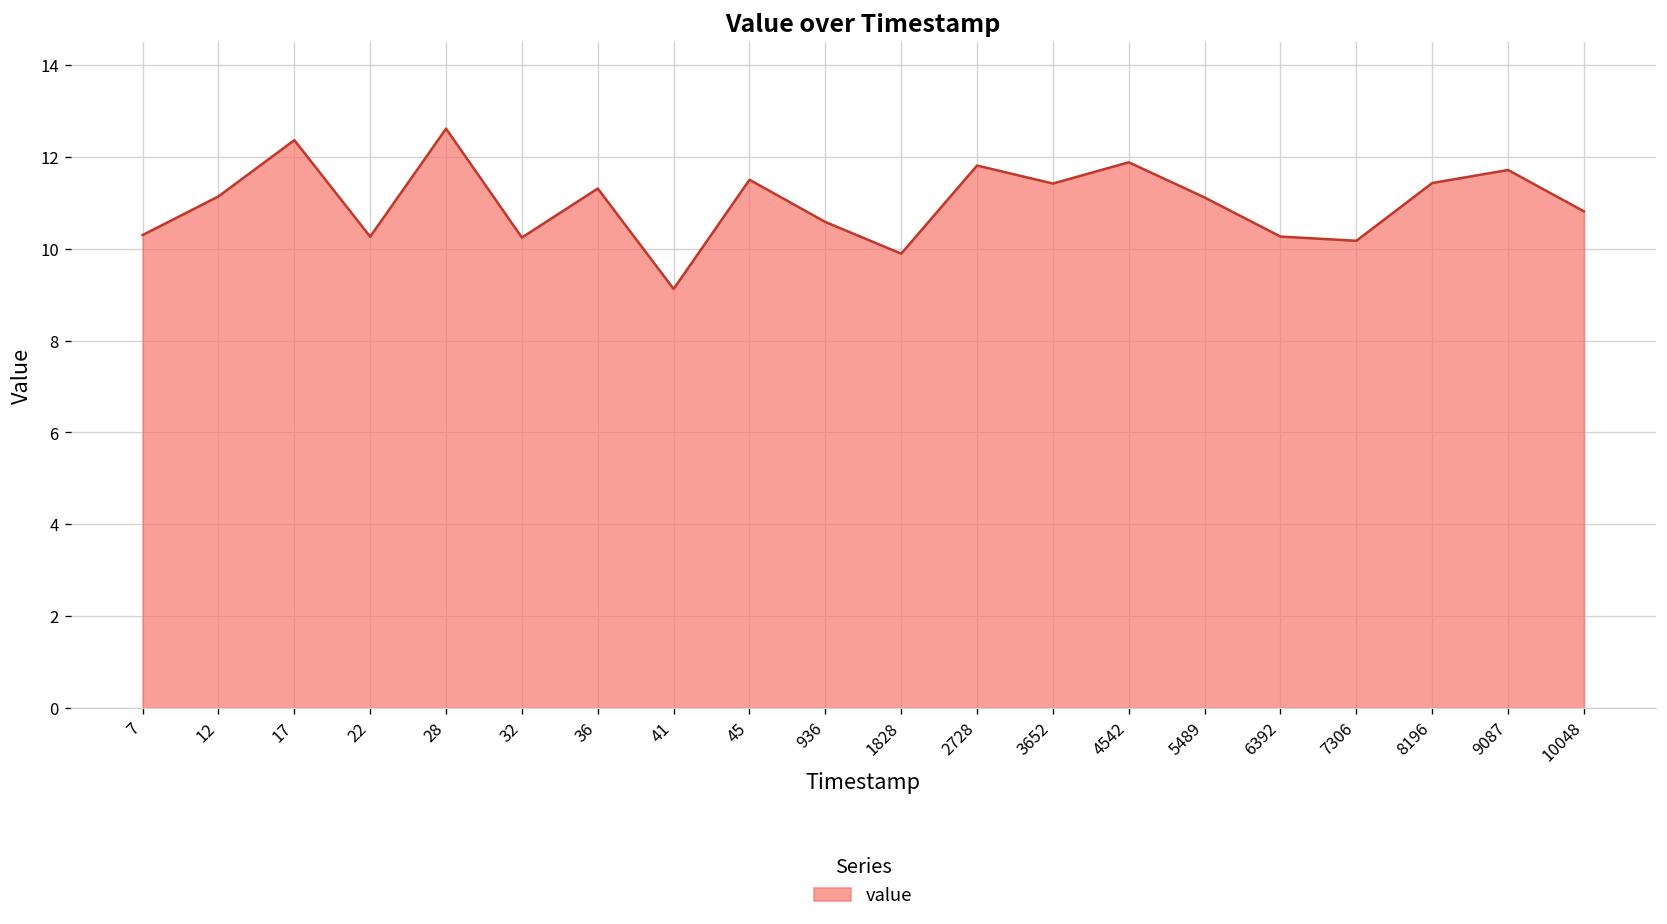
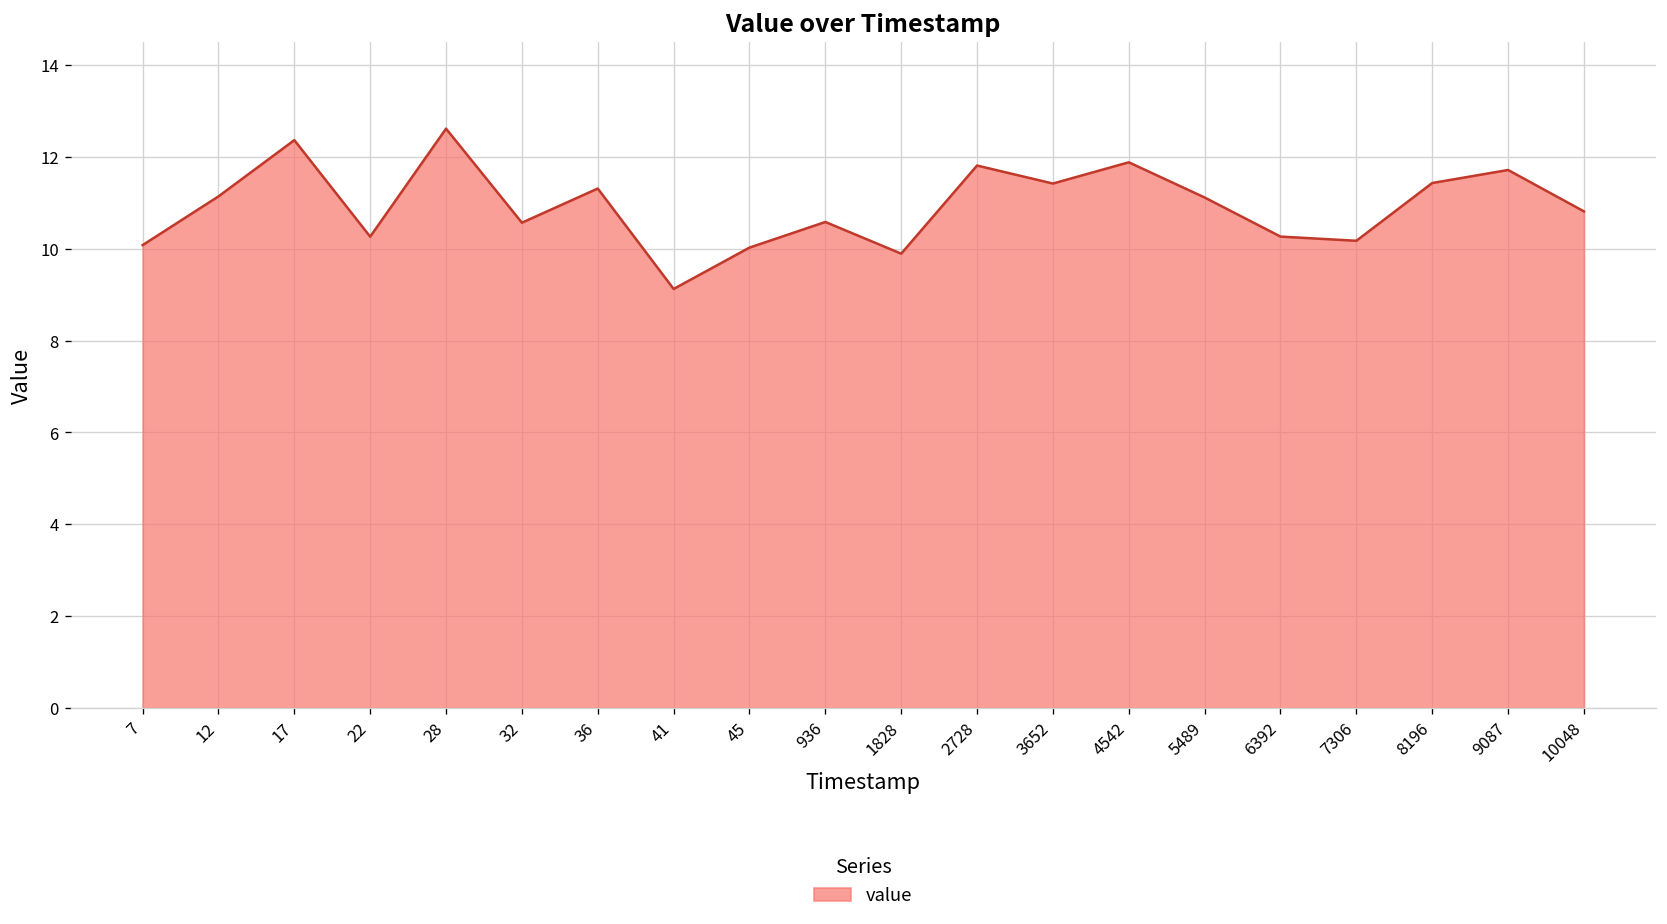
  {
-   "7": 10.3,
+   "7": 10.1,
    "12": 11.1,
    "17": 12.4,
    "22": 10.3,
    "28": 12.6,
-   "32": 10.2,
+   "32": 10.6,
    "36": 11.3,
    "41": 9.1,
-   "45": 11.5,
+   "45": 10.0,
    "936": 10.6,
    "1828": 9.9,
    "2728": 11.8,
    "3652": 11.4,
    "4542": 11.9,
    "5489": 11.1,
    "6392": 10.3,
    "7306": 10.2,
    "8196": 11.4,
    "9087": 11.7,
    "10048": 10.8
  }
